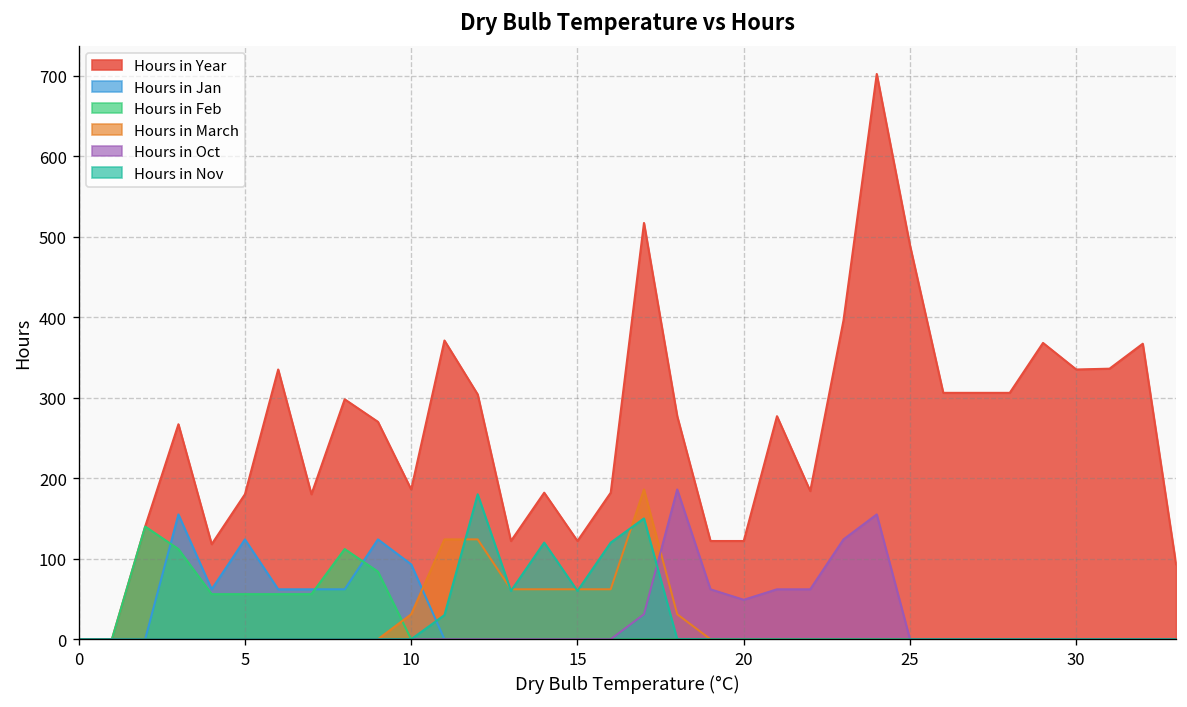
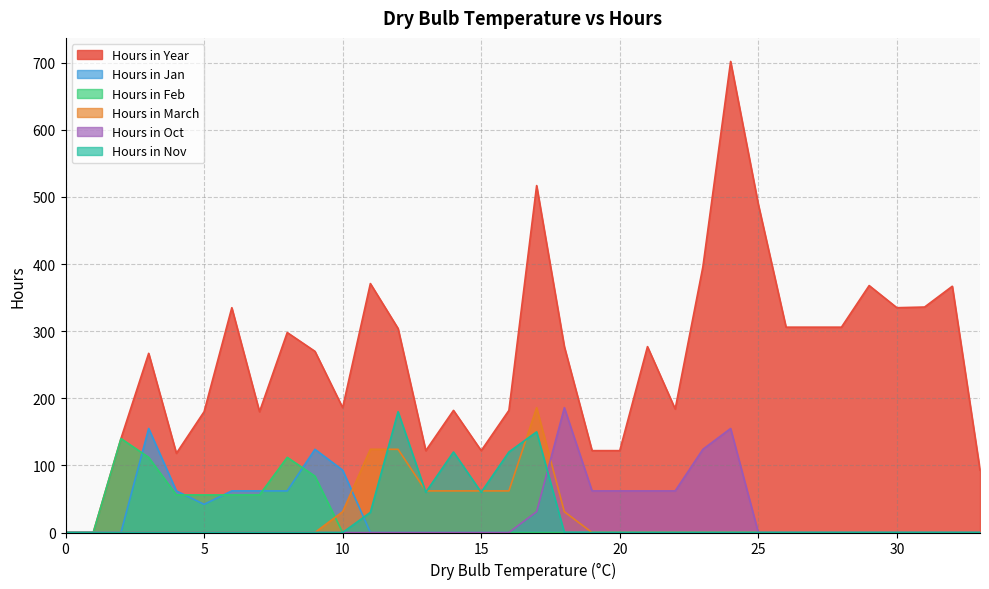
  {
    "Hours in Jan": {
-     "5": 120,
+     "5": 40,
      "10": 90
    },
    "Hours in Oct": {
-     "20": 50
+     "20": 60
    }
  }
